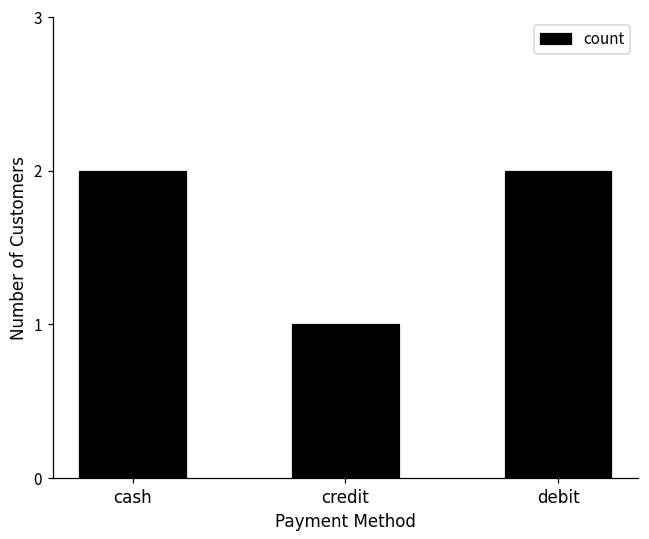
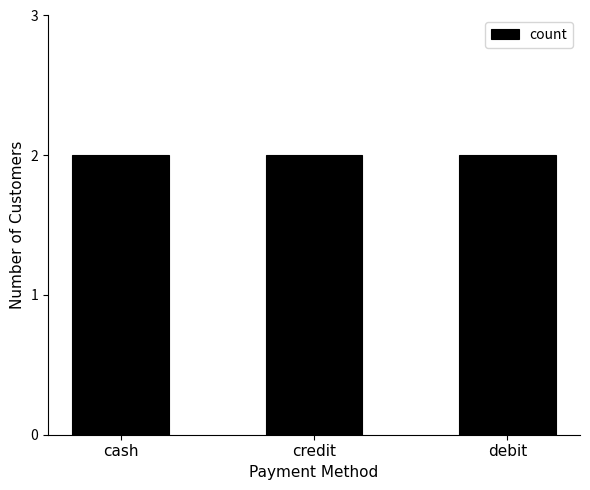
  {
    "cash": 2,
-   "credit": 1,
+   "credit": 2,
    "debit": 2
  }
